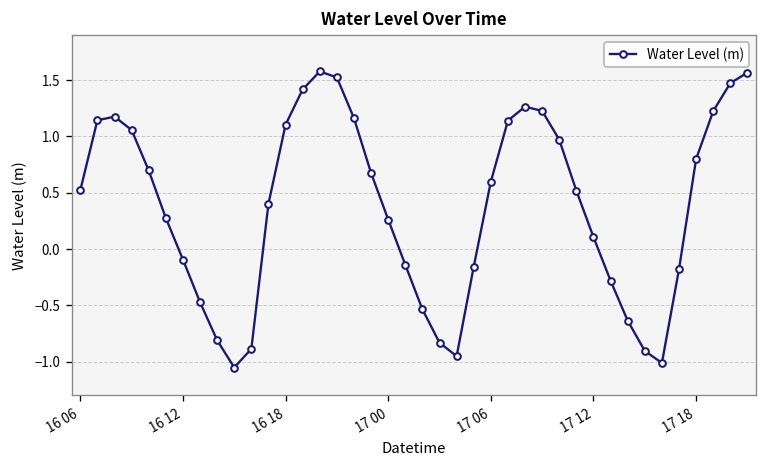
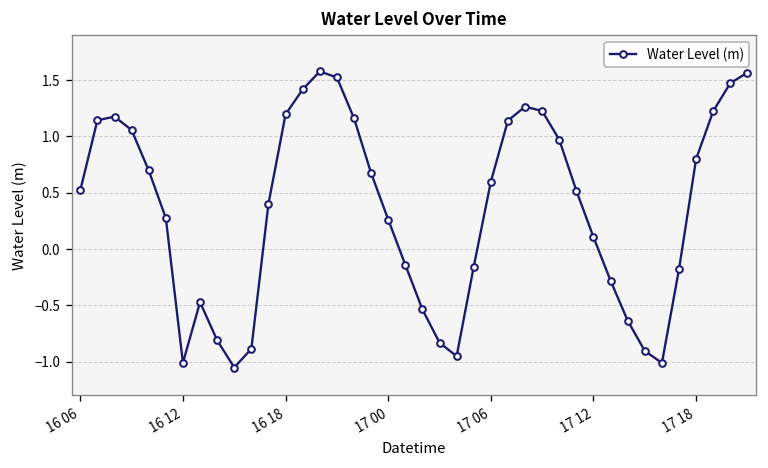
  {
    "16 06": 0.5,
-   "16 12": -0.1,
-   "16 18": 1.1,
+   "16 12": -1.0,
+   "16 18": 1.2,
    "17 00": 0.3,
    "17 06": 0.6,
    "17 12": 0.1,
    "17 18": 0.8
  }
